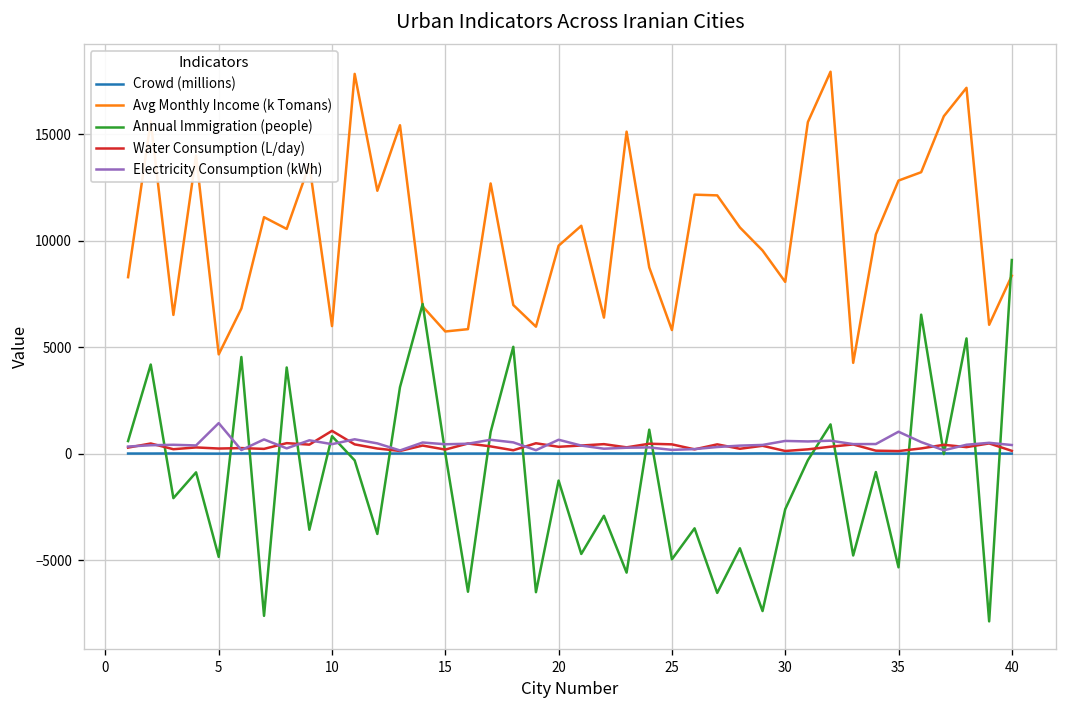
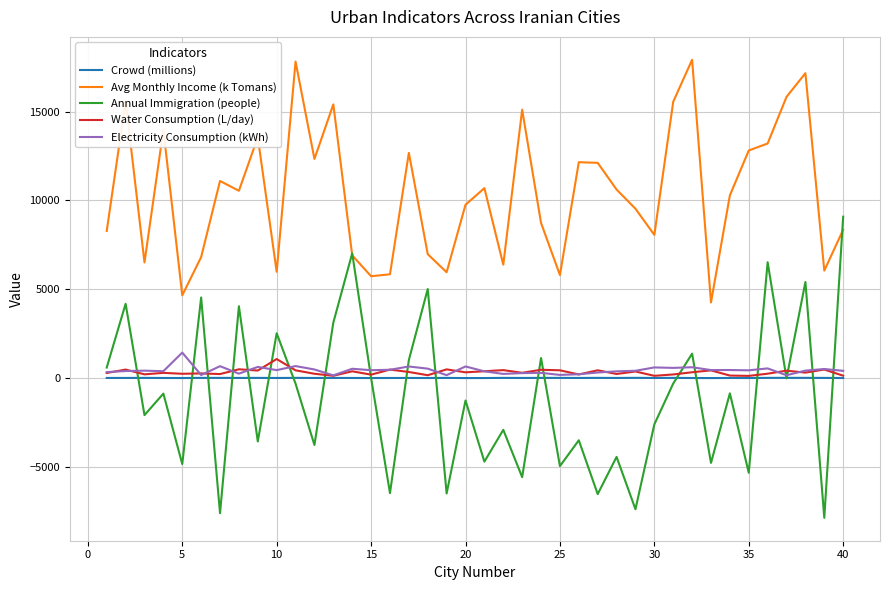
  {
    "Crowd (millions)": {
      "5": 0,
      "10": 0,
      "20": 0,
      "25": 0
    },
    "Avg Monthly Income (k Tomans)": {
      "5": 4700,
      "10": 6000,
      "15": 5700,
      "20": 9800,
      "25": 5800,
      "30": 8100,
      "35": 12800,
      "40": 8400
    },
    "Annual Immigration (people)": {
      "5": -4800,
-     "10": 800,
+     "10": 2500,
      "20": -1300,
      "25": -5000,
      "30": -2600,
      "35": -5300,
      "40": 9100
    },
    "Water Consumption (L/day)": {
      "5": 200,
      "10": 1100,
      "15": 200,
      "20": 300,
      "25": 400
    },
    "Electricity Consumption (kWh)": {
      "5": 1400,
      "10": 400,
      "15": 400,
      "20": 700,
      "25": 200,
      "30": 600,
-     "35": 1000,
+     "35": 400,
      "40": 400
    }
  }
